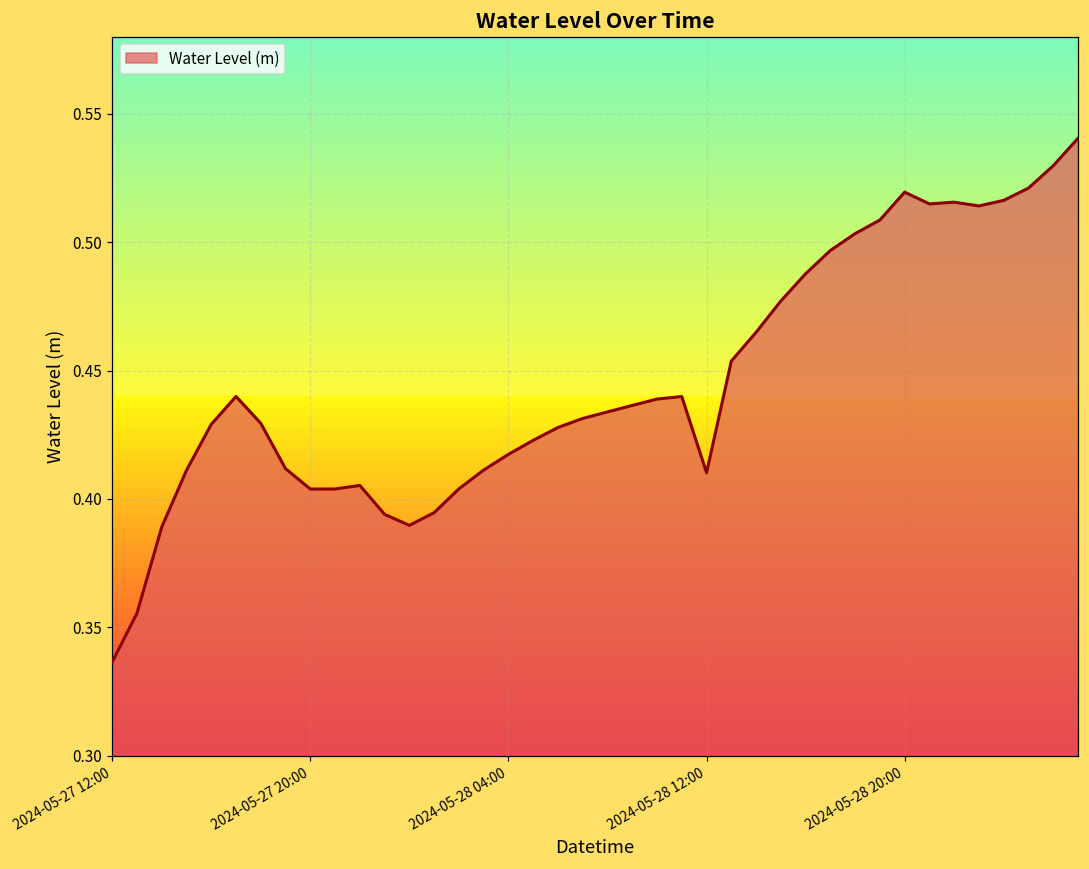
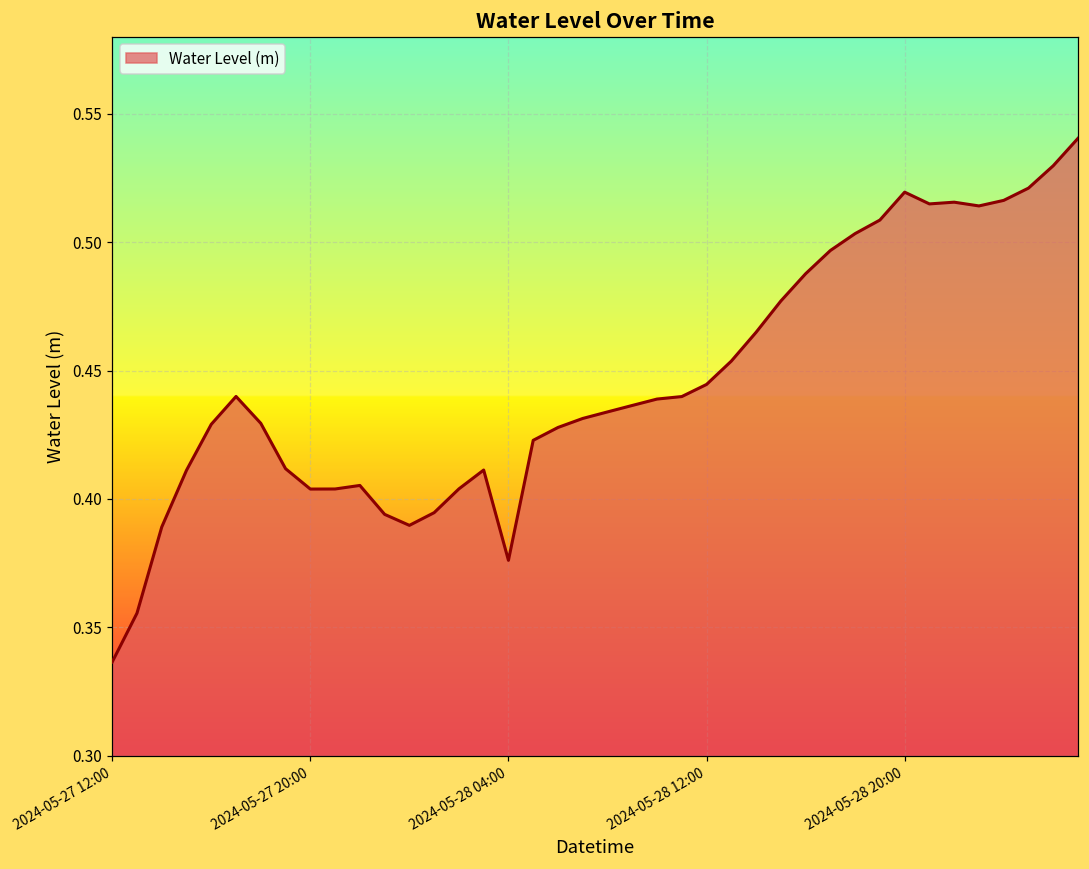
  {
    "2024-05-27 12:00": 0.337,
    "2024-05-27 20:00": 0.404,
-   "2024-05-28 04:00": 0.417,
-   "2024-05-28 12:00": 0.410,
+   "2024-05-28 04:00": 0.376,
+   "2024-05-28 12:00": 0.445,
    "2024-05-28 20:00": 0.519
  }
